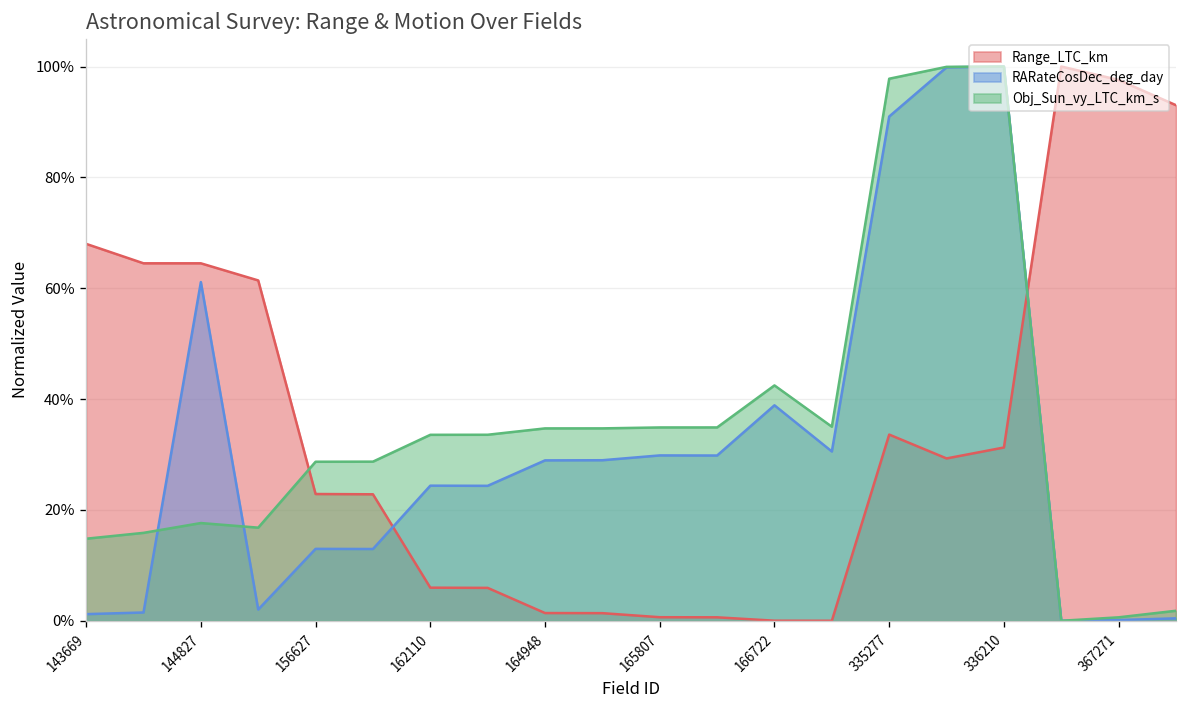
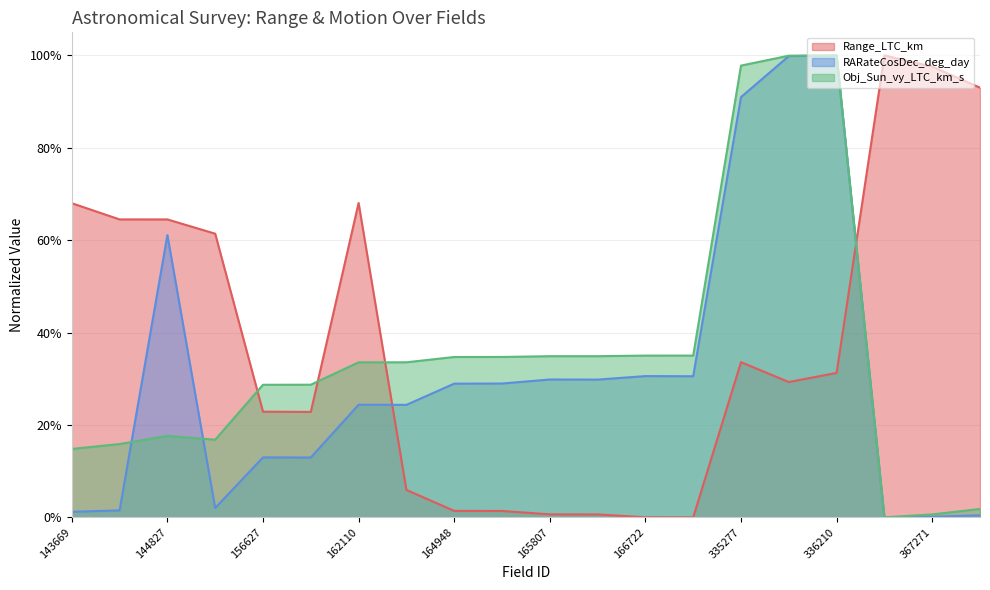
  {
    "Range_LTC_km": {
      "143669": "68%",
      "144827": "64%",
      "156627": "23%",
-     "162110": "6%",
+     "162110": "68%",
      "164948": "1%",
      "165807": "1%",
      "166722": "0%",
      "335277": "34%",
      "336210": "31%"
    },
    "RARateCosDec_deg_day": {
      "143669": "1%",
      "144827": "61%",
      "156627": "13%",
      "162110": "24%",
      "164948": "29%",
      "165807": "30%",
-     "166722": "39%",
+     "166722": "31%",
      "335277": "91%"
    },
    "Obj_Sun_vy_LTC_km_s": {
      "143669": "15%",
      "144827": "18%",
      "156627": "29%",
      "162110": "34%",
      "164948": "35%",
      "165807": "35%",
-     "166722": "42%",
+     "166722": "35%",
      "335277": "98%"
    }
  }
